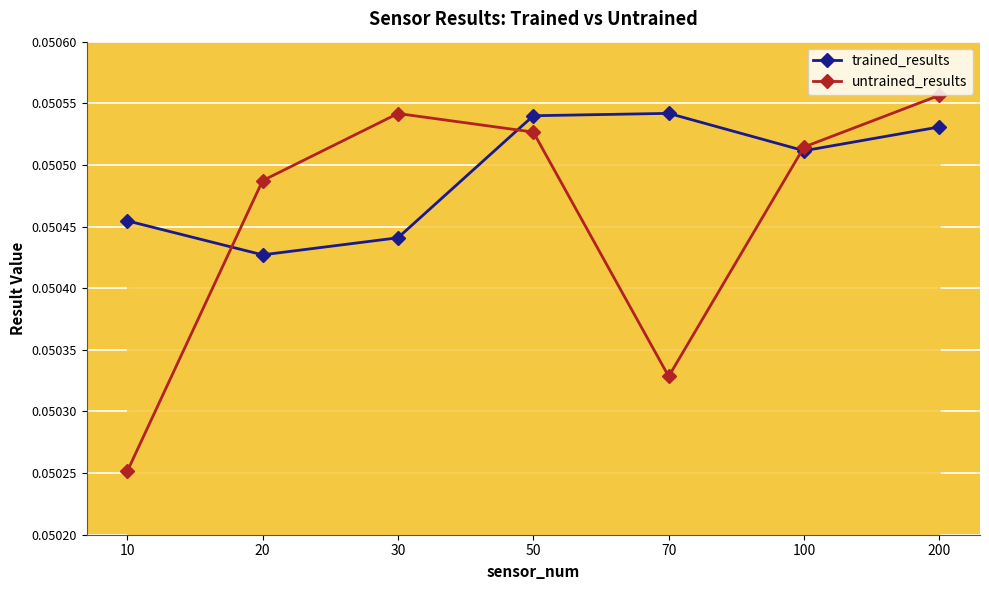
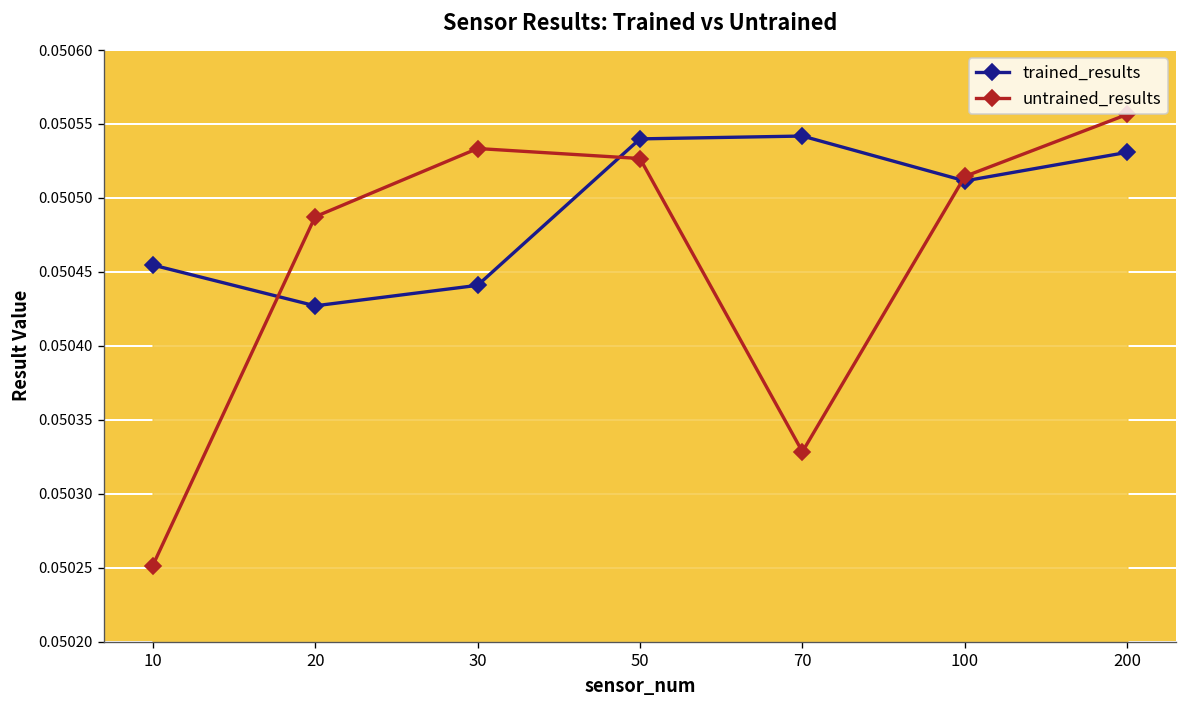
  {
    "trained_results": {
      "10": 0.050455,
      "20": 0.050427,
      "30": 0.050441,
      "50": 0.050540,
      "70": 0.050542,
      "100": 0.050512,
      "200": 0.050531
    },
    "untrained_results": {
      "10": 0.050251,
      "20": 0.050487,
-     "30": 0.050542,
+     "30": 0.050533,
      "50": 0.050527,
      "70": 0.050328,
      "100": 0.050515,
      "200": 0.050556
    }
  }
